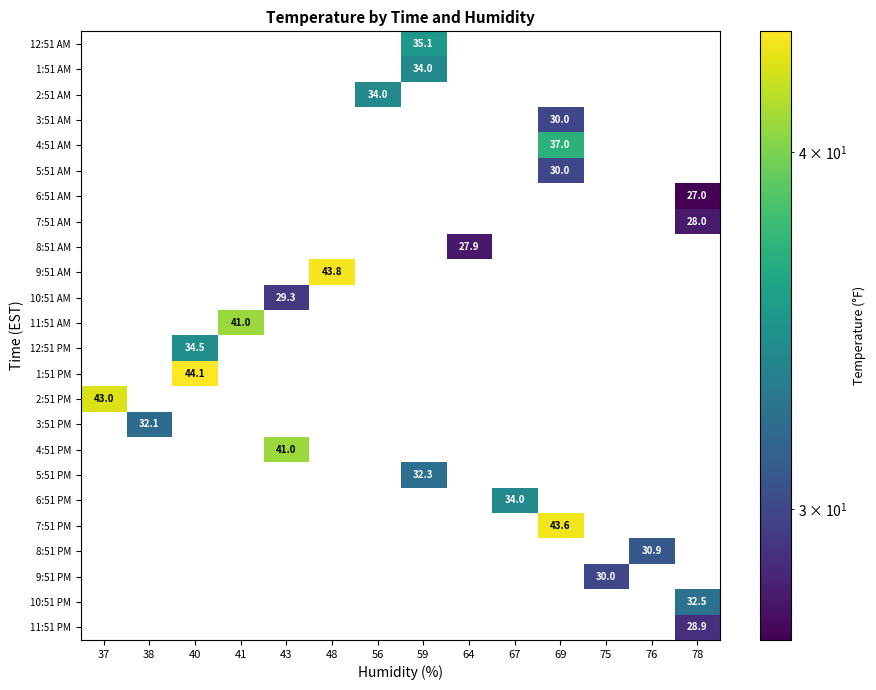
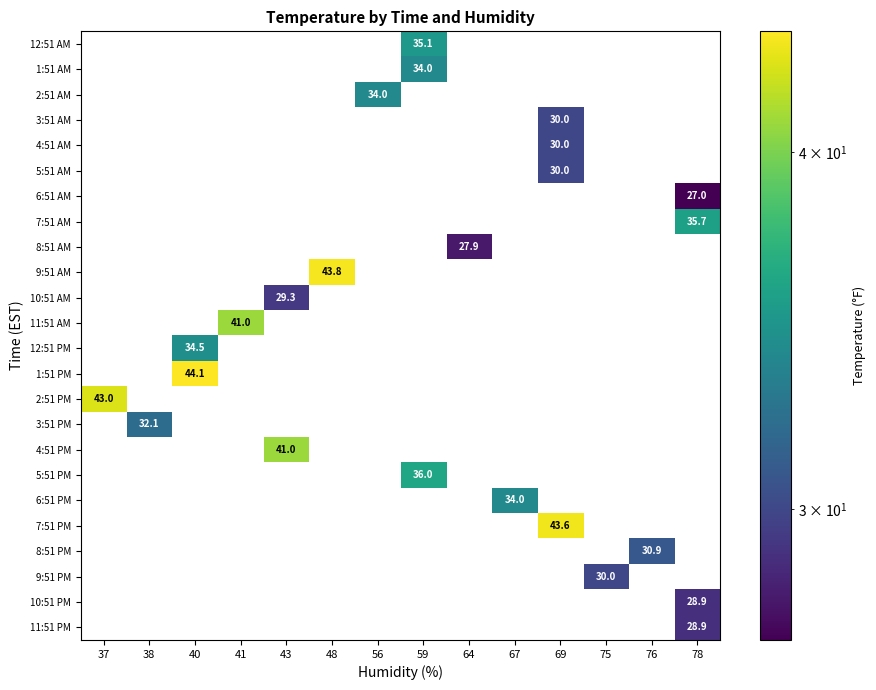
  {
    "12:51 AM": {
      "59": 35.1
    },
    "1:51 AM": {
      "59": 34.0
    },
    "2:51 AM": {
      "56": 34.0
    },
    "3:51 AM": {
      "69": 30.0
    },
    "4:51 AM": {
-     "69": 37.0
+     "69": 30.0
    },
    "5:51 AM": {
      "69": 30.0
    },
    "6:51 AM": {
      "78": 27.0
    },
    "7:51 AM": {
-     "78": 28.0
+     "78": 35.7
    },
    "8:51 AM": {
      "64": 27.9
    },
    "9:51 AM": {
      "48": 43.8
    },
    "10:51 AM": {
      "43": 29.3
    },
    "11:51 AM": {
      "41": 41.0
    },
    "12:51 PM": {
      "40": 34.5
    },
    "1:51 PM": {
      "40": 44.1
    },
    "2:51 PM": {
      "37": 43.0
    },
    "3:51 PM": {
      "38": 32.1
    },
    "4:51 PM": {
      "43": 41.0
    },
    "5:51 PM": {
-     "59": 32.3
+     "59": 36.0
    },
    "6:51 PM": {
      "67": 34.0
    },
    "7:51 PM": {
      "69": 43.6
    },
    "8:51 PM": {
      "76": 30.9
    },
    "9:51 PM": {
      "75": 30.0
    },
    "10:51 PM": {
-     "78": 32.5
+     "78": 28.9
    },
    "11:51 PM": {
      "78": 28.9
    }
  }
